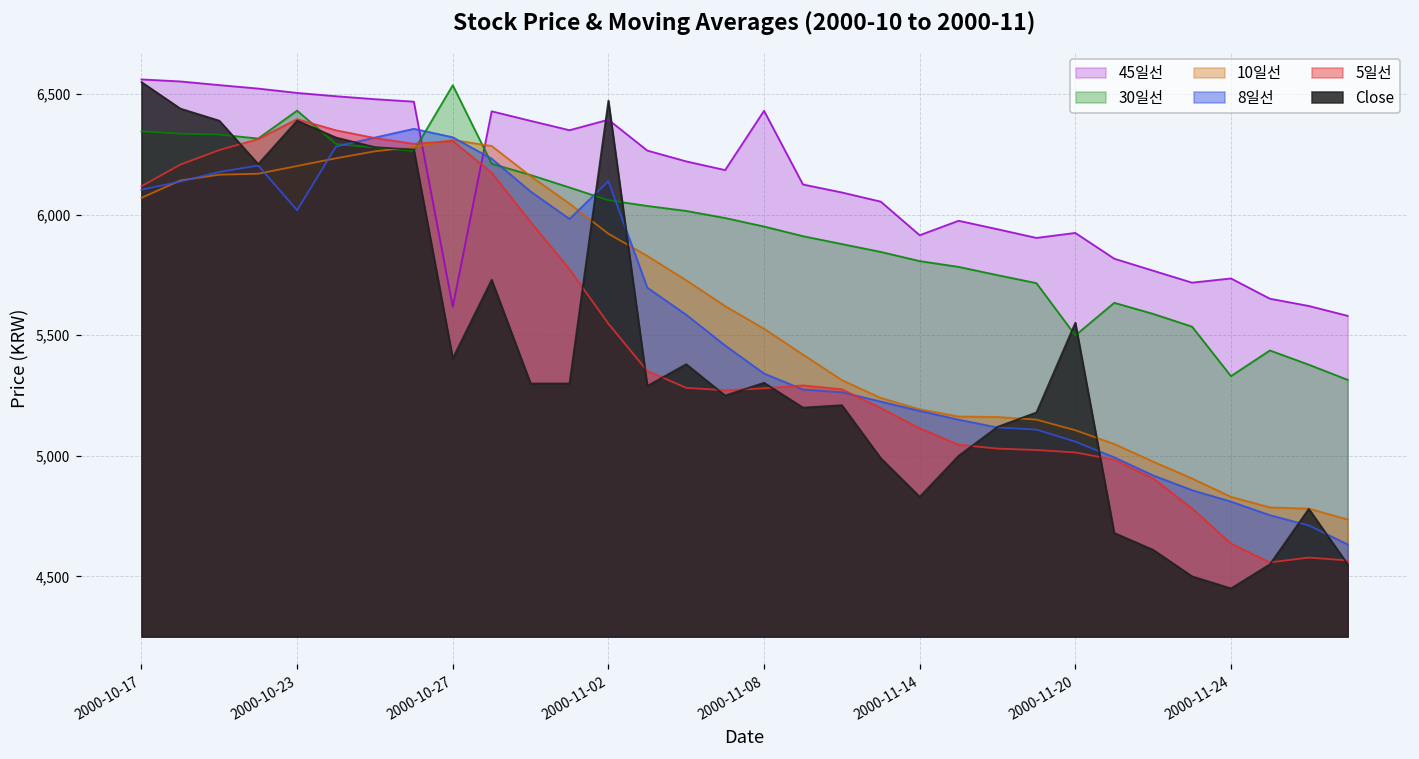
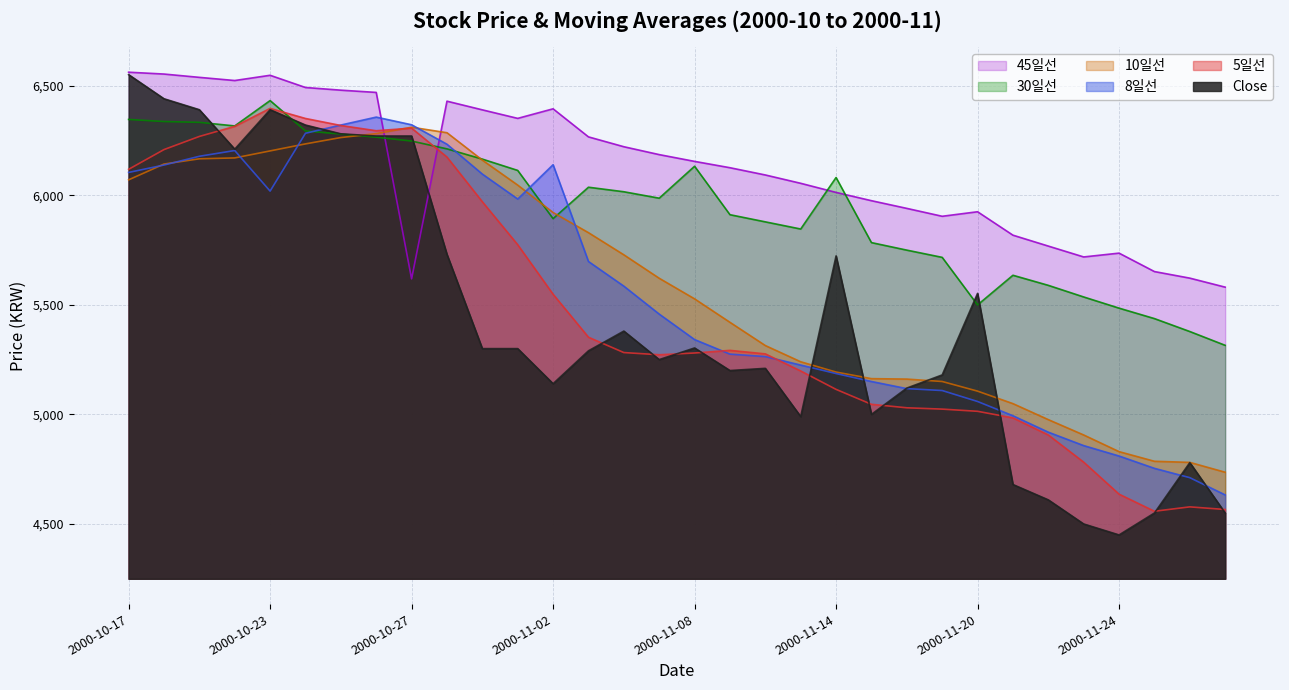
  {
    "45일선": {
-     "2000-10-23": "6,510",
+     "2000-10-23": "6,550",
      "2000-10-27": "5,620",
      "2000-11-02": "6,390",
-     "2000-11-08": "6,430",
-     "2000-11-14": "5,910",
+     "2000-11-08": "6,150",
+     "2000-11-14": "6,010",
      "2000-11-20": "5,920",
      "2000-11-24": "5,740"
    },
    "30일선": {
      "2000-10-17": "6,350",
      "2000-10-23": "6,430",
-     "2000-10-27": "6,540",
-     "2000-11-02": "6,060",
-     "2000-11-08": "5,950",
-     "2000-11-14": "5,810",
+     "2000-10-27": "6,250",
+     "2000-11-02": "5,890",
+     "2000-11-08": "6,130",
+     "2000-11-14": "6,080",
      "2000-11-20": "5,500",
-     "2000-11-24": "5,330"
+     "2000-11-24": "5,480"
    },
    "8일선": {
      "2000-10-17": "6,100",
      "2000-10-23": "6,020",
      "2000-11-02": "6,140",
      "2000-11-08": "5,340",
      "2000-11-20": "5,060",
      "2000-11-24": "4,810"
    },
    "Close": {
-     "2000-10-27": "5,400",
-     "2000-11-02": "6,470",
+     "2000-10-27": "6,270",
+     "2000-11-02": "5,140",
      "2000-11-08": "5,300",
-     "2000-11-14": "4,830",
+     "2000-11-14": "5,720",
      "2000-11-20": "5,550",
      "2000-11-24": "4,450"
    }
  }
